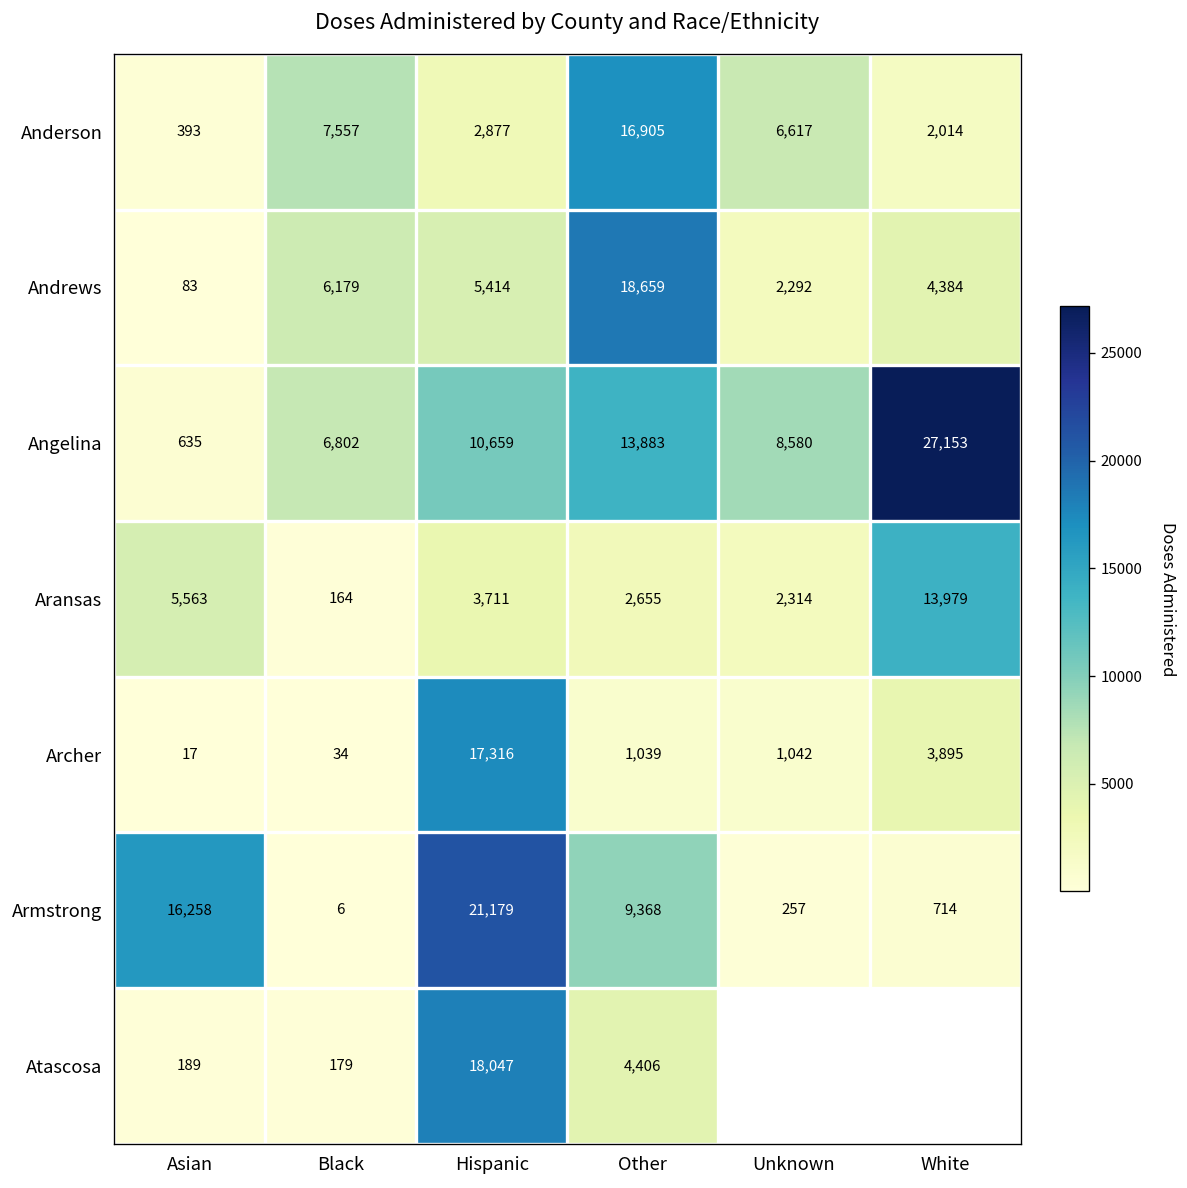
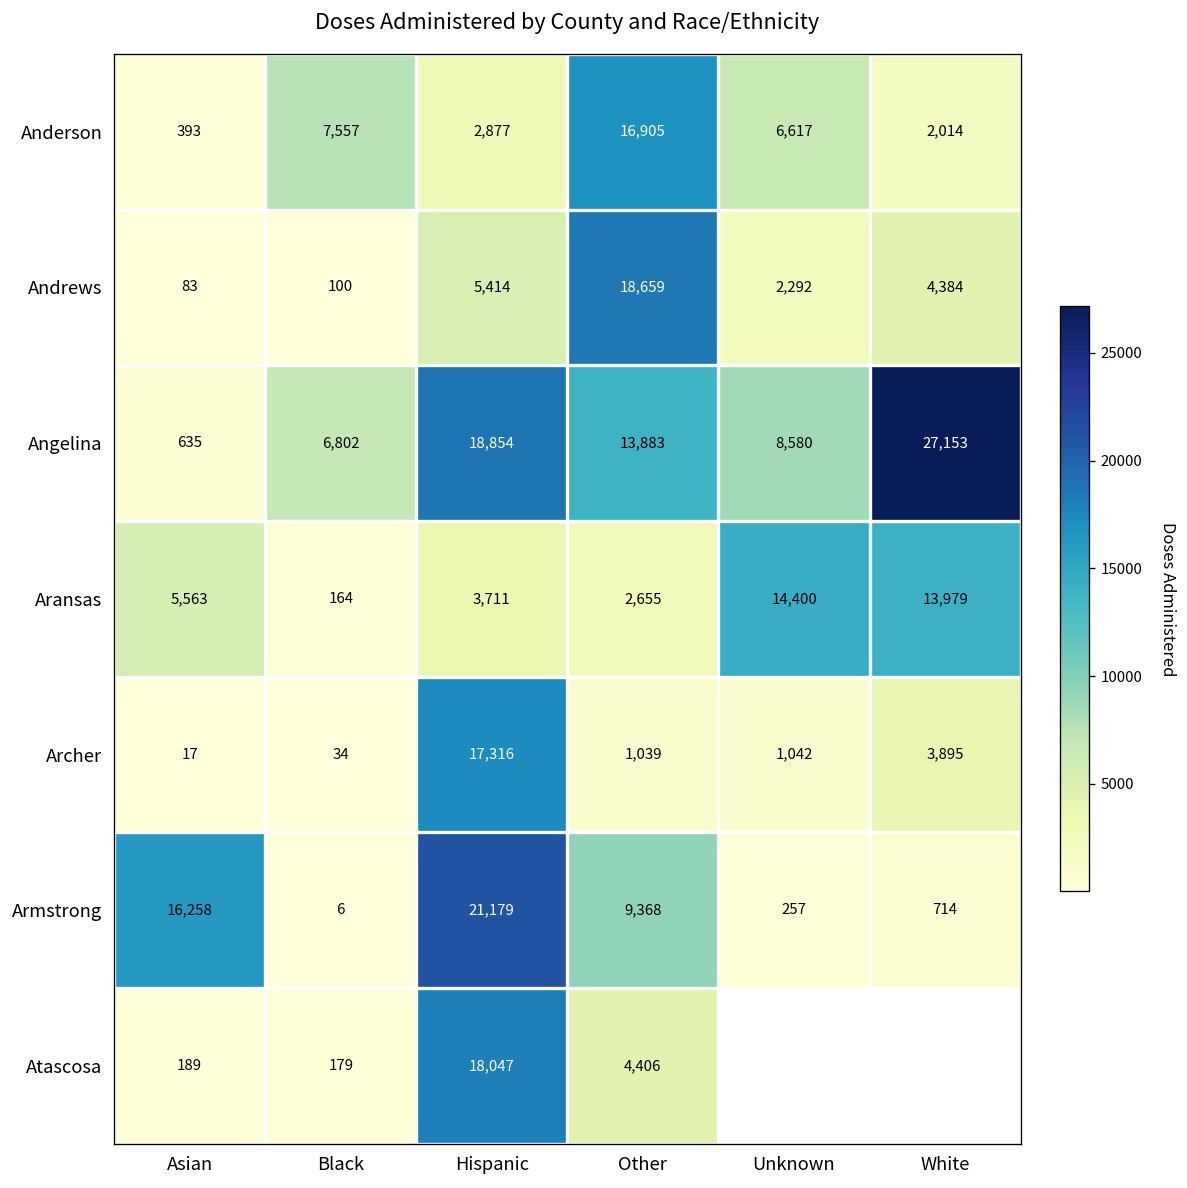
  {
    "Anderson": {
      "Asian": "393",
      "Black": "7,557",
      "Hispanic": "2,877",
      "Other": "16,905",
      "Unknown": "6,617",
      "White": "2,014"
    },
    "Andrews": {
      "Asian": "83",
-     "Black": "6,179",
+     "Black": "100",
      "Hispanic": "5,414",
      "Other": "18,659",
      "Unknown": "2,292",
      "White": "4,384"
    },
    "Angelina": {
      "Asian": "635",
      "Black": "6,802",
-     "Hispanic": "10,659",
+     "Hispanic": "18,854",
      "Other": "13,883",
      "Unknown": "8,580",
      "White": "27,153"
    },
    "Aransas": {
      "Asian": "5,563",
      "Black": "164",
      "Hispanic": "3,711",
      "Other": "2,655",
-     "Unknown": "2,314",
+     "Unknown": "14,400",
      "White": "13,979"
    },
    "Archer": {
      "Asian": "17",
      "Black": "34",
      "Hispanic": "17,316",
      "Other": "1,039",
      "Unknown": "1,042",
      "White": "3,895"
    },
    "Armstrong": {
      "Asian": "16,258",
      "Black": "6",
      "Hispanic": "21,179",
      "Other": "9,368",
      "Unknown": "257",
      "White": "714"
    },
    "Atascosa": {
      "Asian": "189",
      "Black": "179",
      "Hispanic": "18,047",
      "Other": "4,406"
    }
  }
